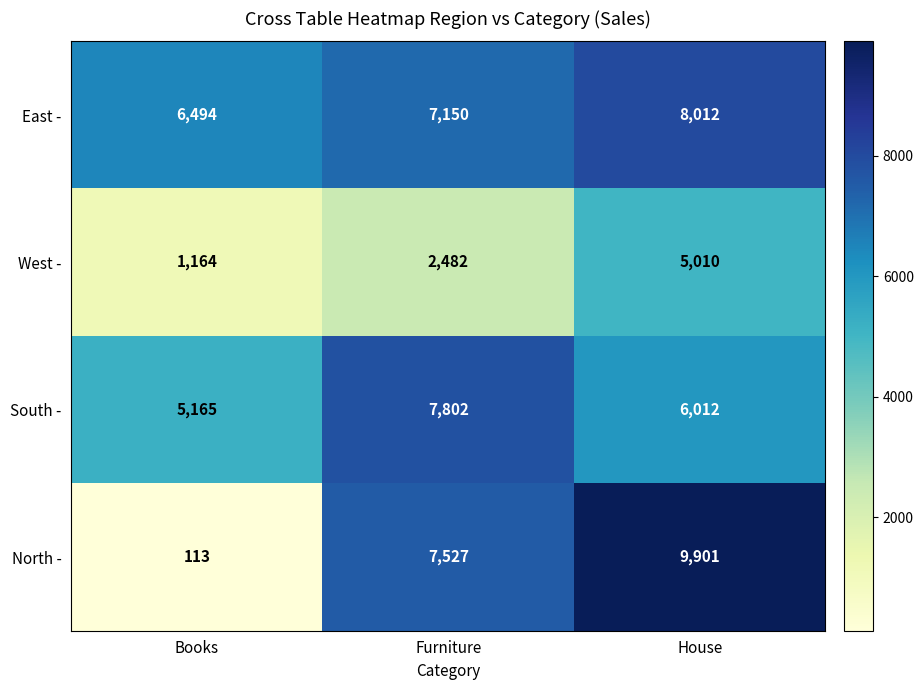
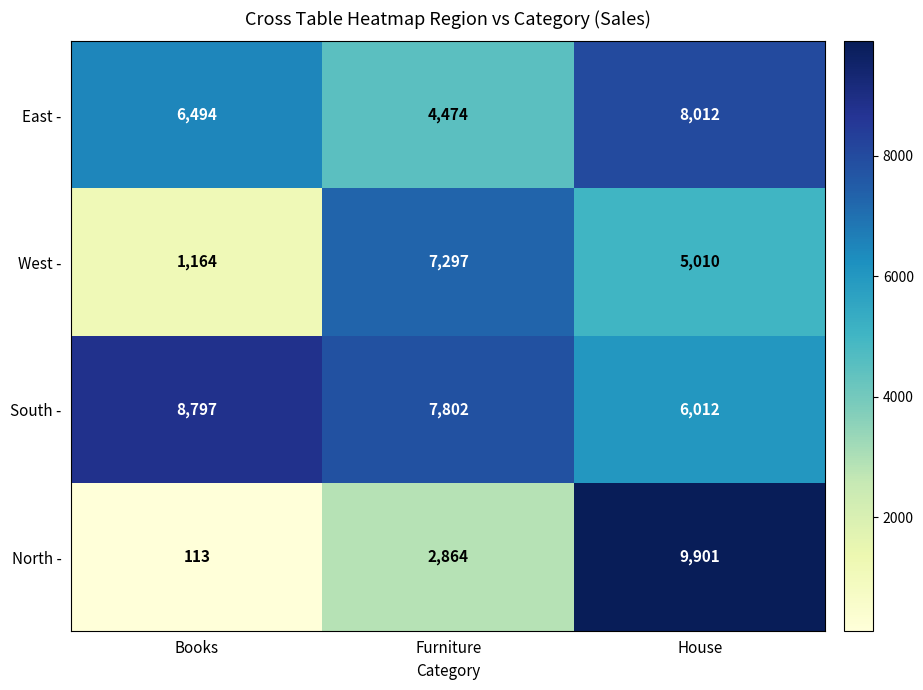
  {
    "East -": {
      "Books": "6,494",
-     "Furniture": "7,150",
+     "Furniture": "4,474",
      "House": "8,012"
    },
    "West -": {
      "Books": "1,164",
-     "Furniture": "2,482",
+     "Furniture": "7,297",
      "House": "5,010"
    },
    "South -": {
-     "Books": "5,165",
+     "Books": "8,797",
      "Furniture": "7,802",
      "House": "6,012"
    },
    "North -": {
      "Books": "113",
-     "Furniture": "7,527",
+     "Furniture": "2,864",
      "House": "9,901"
    }
  }
